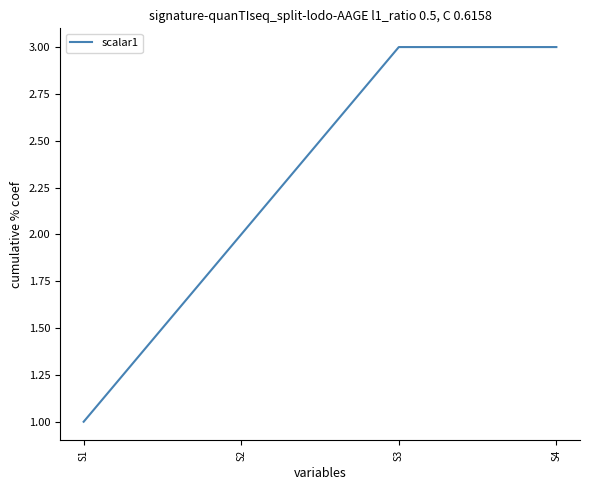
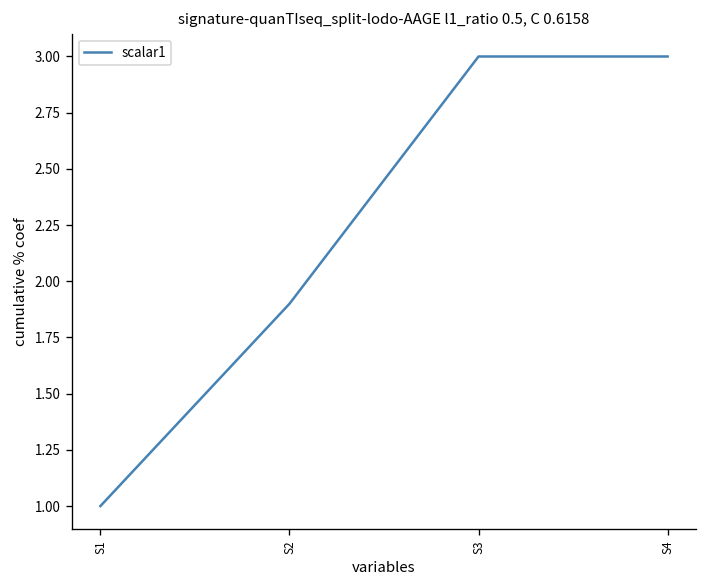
  {
    "S1": 1.0,
-   "S2": 2.0,
+   "S2": 1.9,
    "S3": 3.0,
    "S4": 3.0
  }
